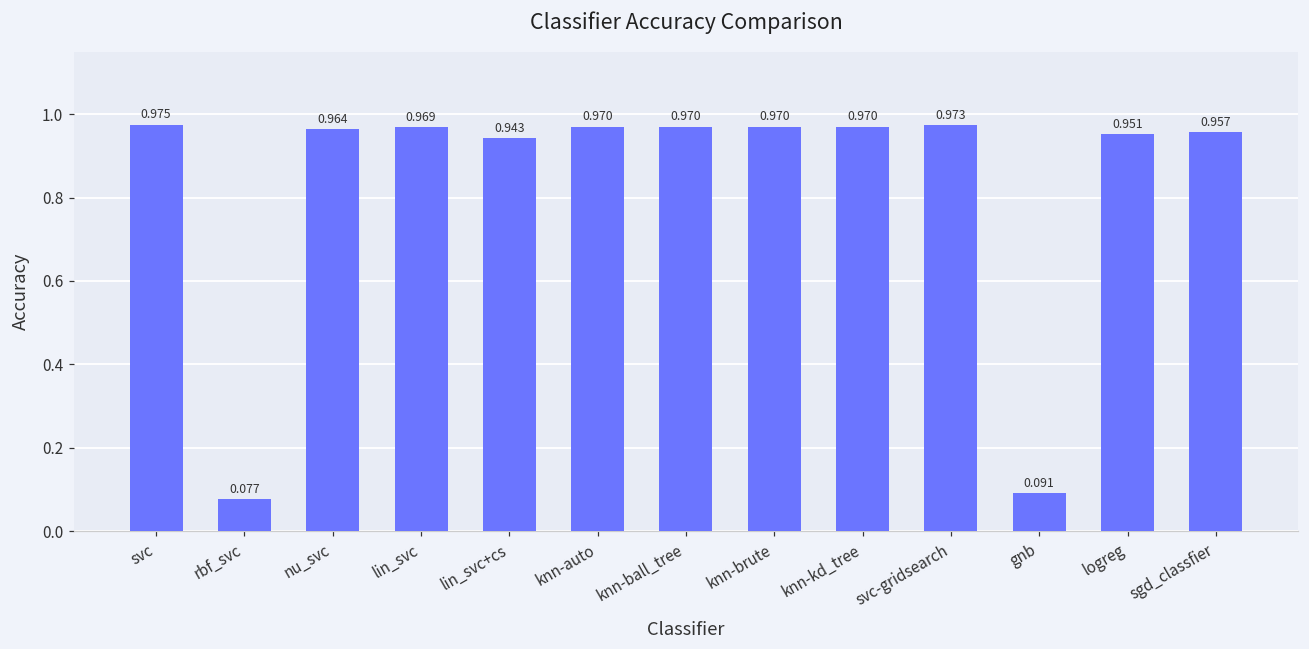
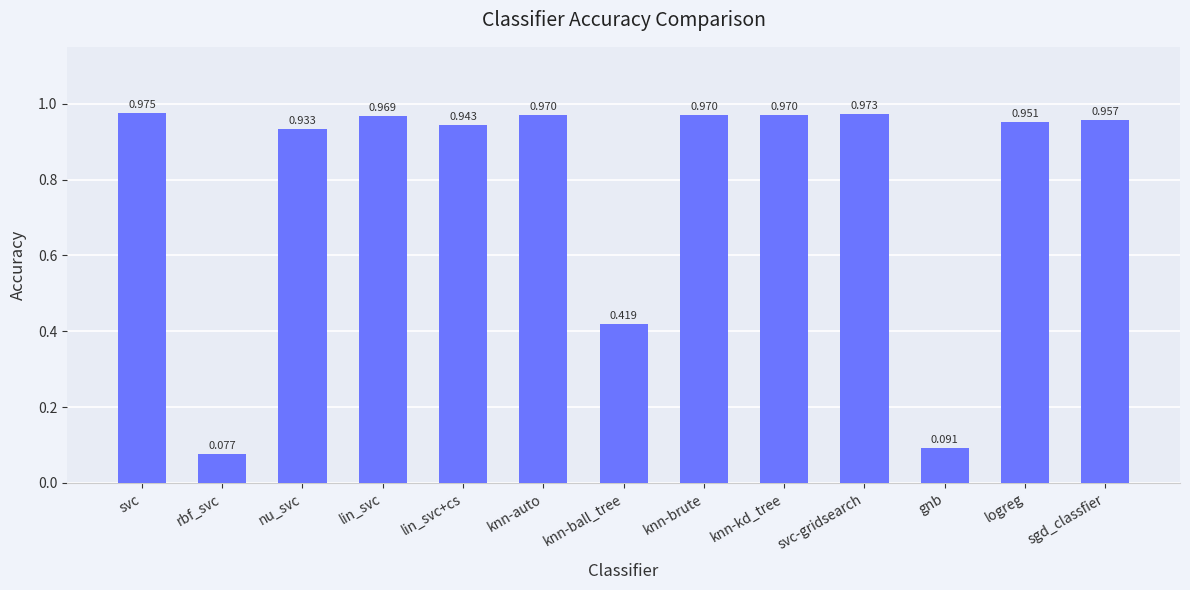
  {
    "svc": 0.975,
    "rbf_svc": 0.077,
-   "nu_svc": 0.964,
+   "nu_svc": 0.933,
    "lin_svc": 0.969,
    "lin_svc+cs": 0.943,
    "knn-auto": 0.970,
-   "knn-ball_tree": 0.970,
+   "knn-ball_tree": 0.419,
    "knn-brute": 0.970,
    "knn-kd_tree": 0.970,
    "svc-gridsearch": 0.973,
    "gnb": 0.091,
    "logreg": 0.951,
    "sgd_classfier": 0.957
  }
